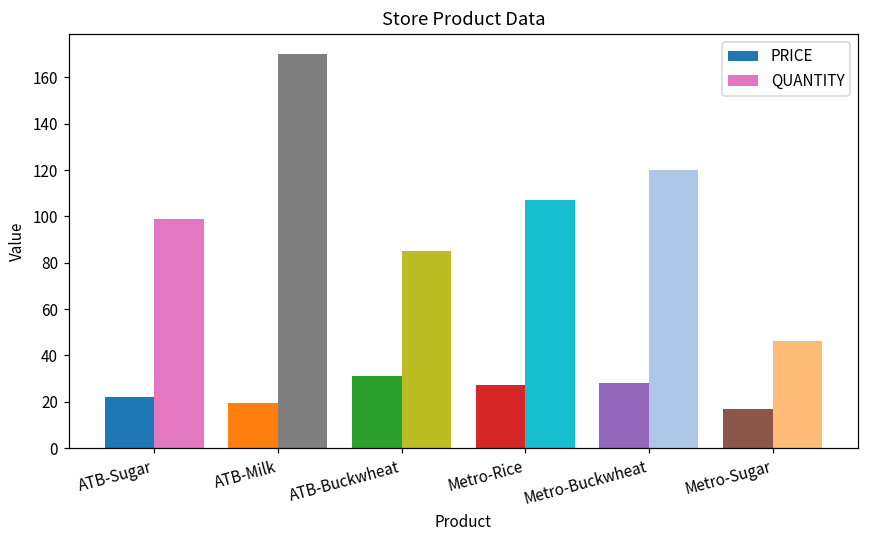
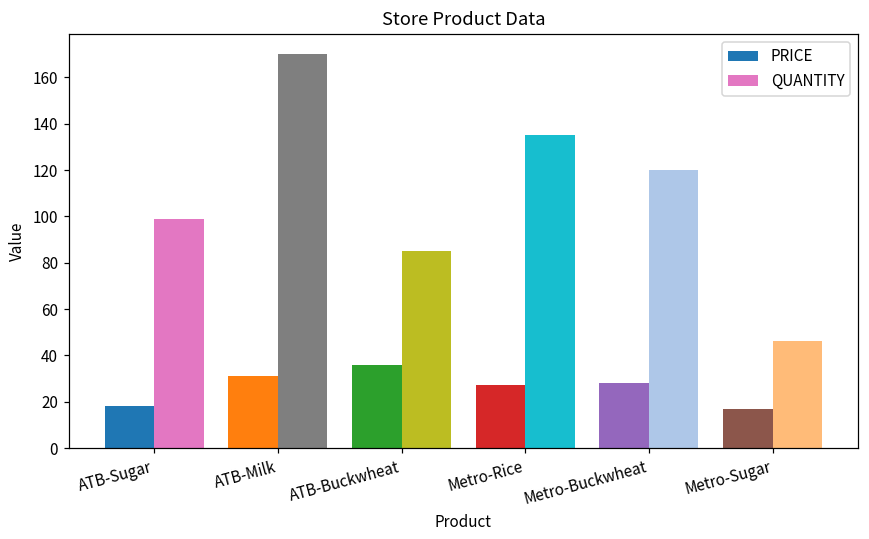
  {
    "PRICE": {
-     "ATB-Sugar": 22,
-     "ATB-Milk": 20,
-     "ATB-Buckwheat": 31,
+     "ATB-Sugar": 18,
+     "ATB-Milk": 31,
+     "ATB-Buckwheat": 36,
      "Metro-Rice": 27,
      "Metro-Buckwheat": 28,
      "Metro-Sugar": 17
    },
    "QUANTITY": {
      "ATB-Sugar": 99,
      "ATB-Milk": 170,
      "ATB-Buckwheat": 85,
-     "Metro-Rice": 107,
+     "Metro-Rice": 135,
      "Metro-Buckwheat": 120,
      "Metro-Sugar": 46
    }
  }
